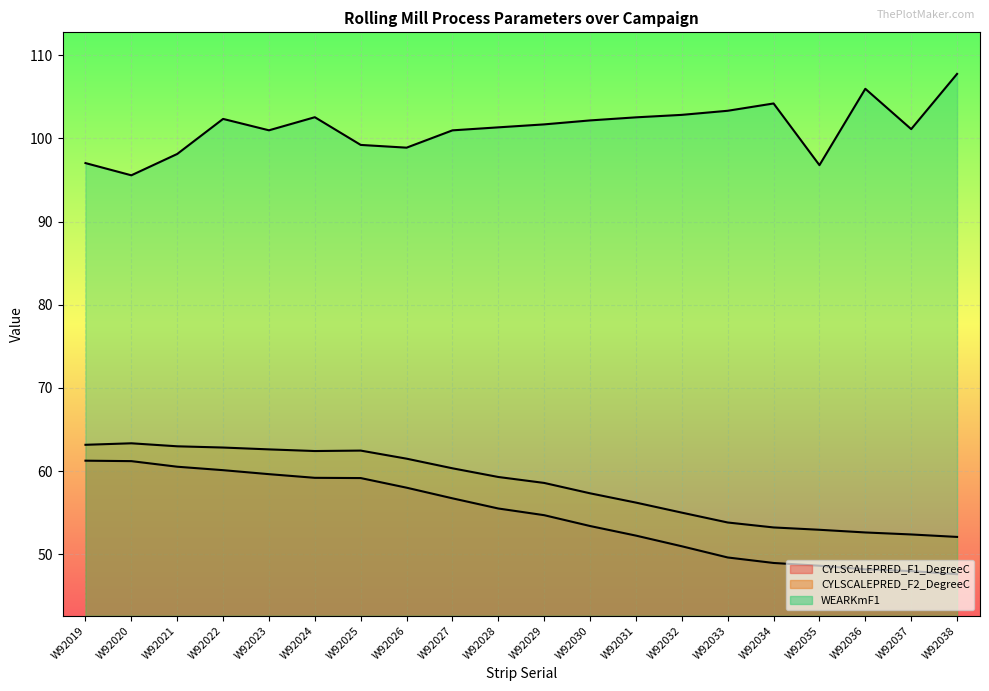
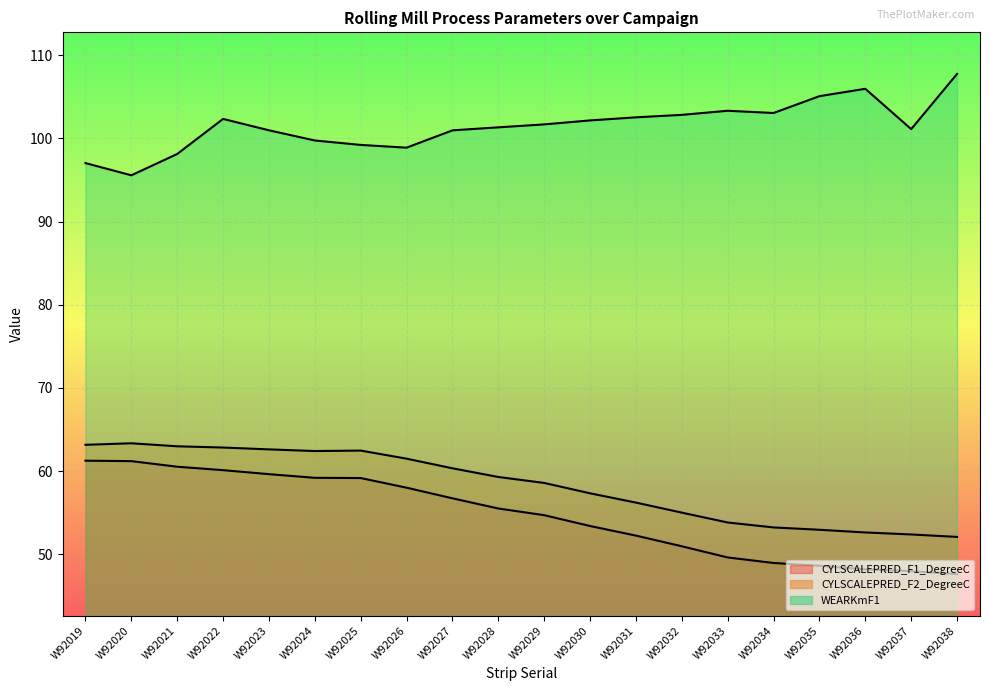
  {
    "WEARKmF1": {
      "W92019": 97,
      "W92020": 96,
      "W92021": 98,
      "W92022": 102,
      "W92023": 101,
-     "W92024": 103,
+     "W92024": 100,
      "W92025": 99,
      "W92026": 99,
      "W92027": 101,
      "W92028": 101,
      "W92029": 102,
      "W92030": 102,
      "W92031": 103,
      "W92032": 103,
      "W92033": 103,
-     "W92034": 104,
-     "W92035": 97,
+     "W92034": 103,
+     "W92035": 105,
      "W92036": 106,
      "W92037": 101,
      "W92038": 108
    }
  }
